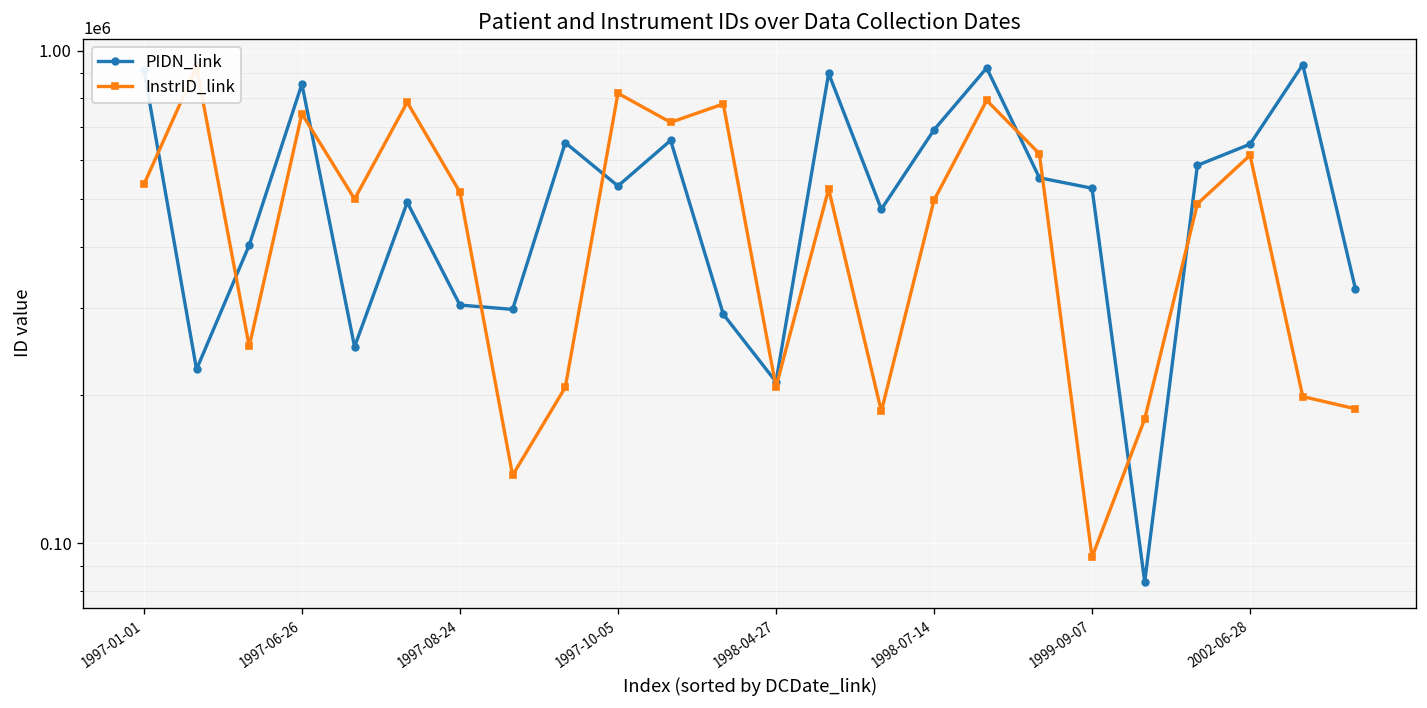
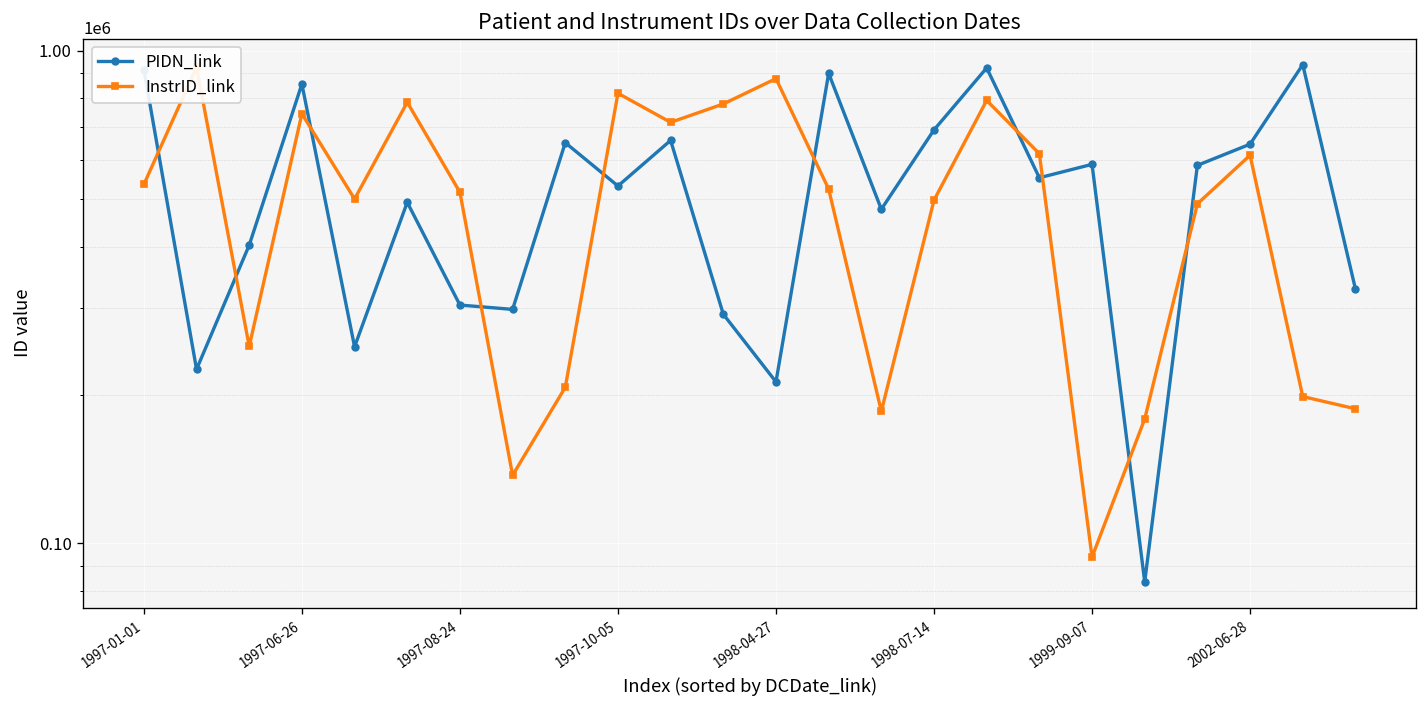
  {
    "PIDN_link": {
      "1998-04-27": 210000,
-     "1999-09-07": 530000
+     "1999-09-07": 590000
    },
    "InstrID_link": {
      "1997-01-01": 530000,
-     "1998-04-27": 210000,
+     "1998-04-27": 880000,
      "1999-09-07": 94000
    }
  }
